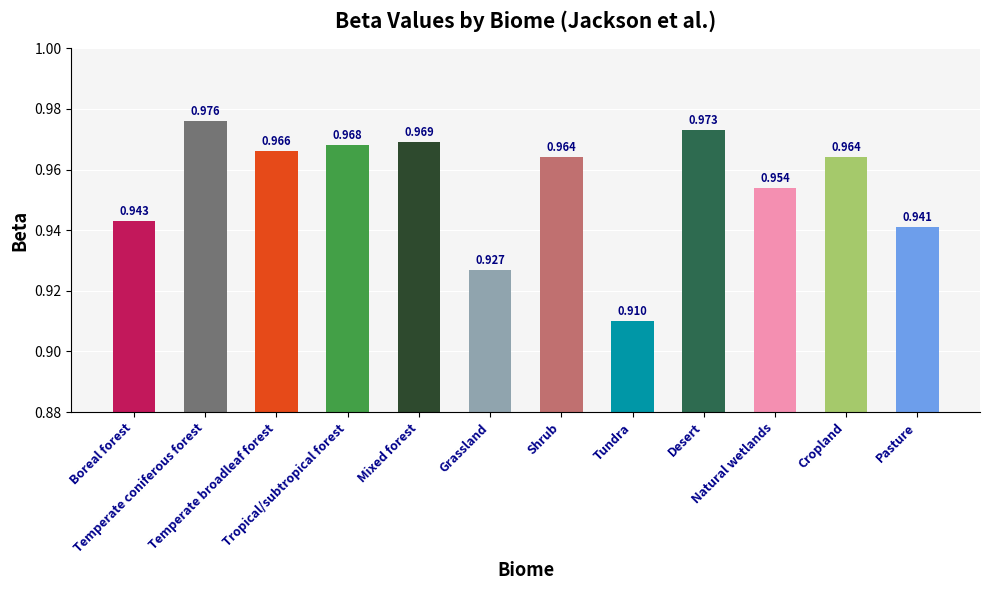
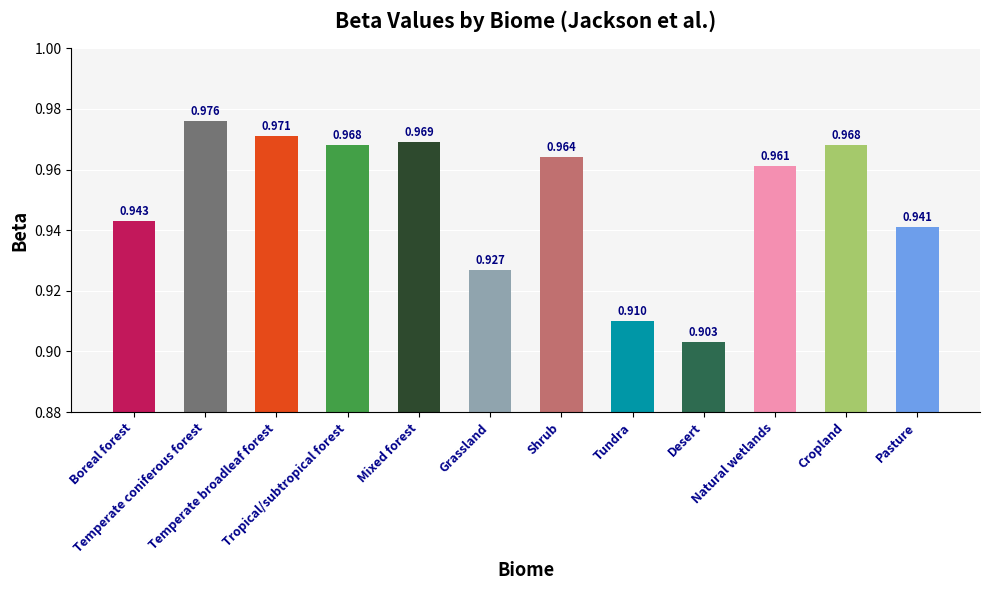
  {
    "Boreal forest": 0.943,
    "Temperate coniferous forest": 0.976,
-   "Temperate broadleaf forest": 0.966,
+   "Temperate broadleaf forest": 0.971,
    "Tropical/subtropical forest": 0.968,
    "Mixed forest": 0.969,
    "Grassland": 0.927,
    "Shrub": 0.964,
    "Tundra": 0.910,
-   "Desert": 0.973,
-   "Natural wetlands": 0.954,
-   "Cropland": 0.964,
+   "Desert": 0.903,
+   "Natural wetlands": 0.961,
+   "Cropland": 0.968,
    "Pasture": 0.941
  }
